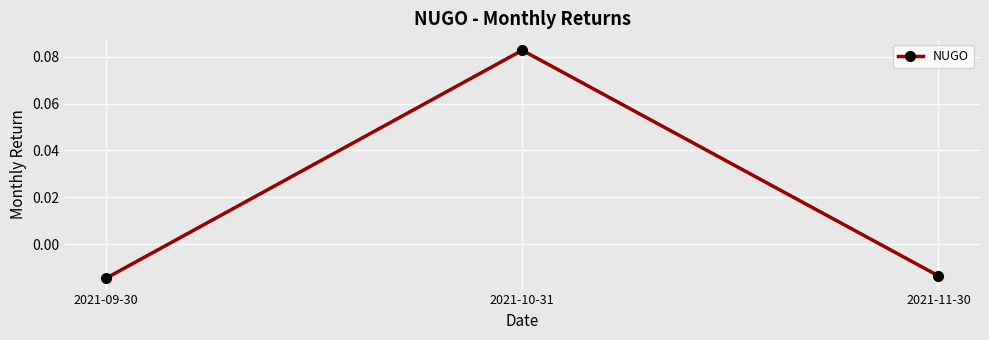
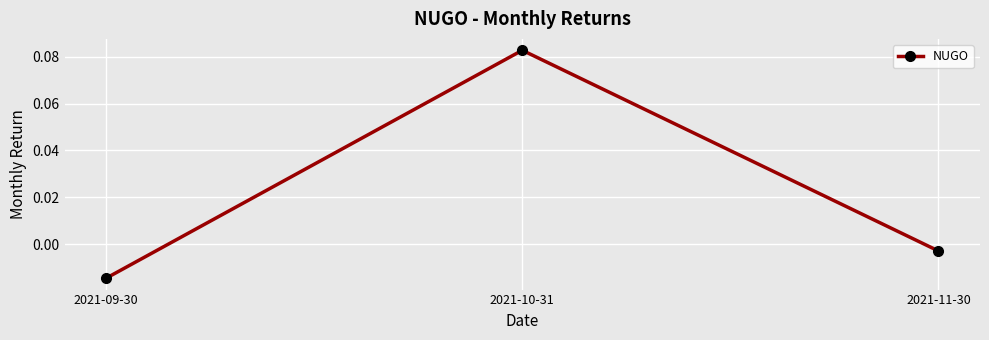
  {
    "2021-09-30": -0.015,
    "2021-10-31": 0.083,
-   "2021-11-30": -0.013
+   "2021-11-30": -0.003
  }
